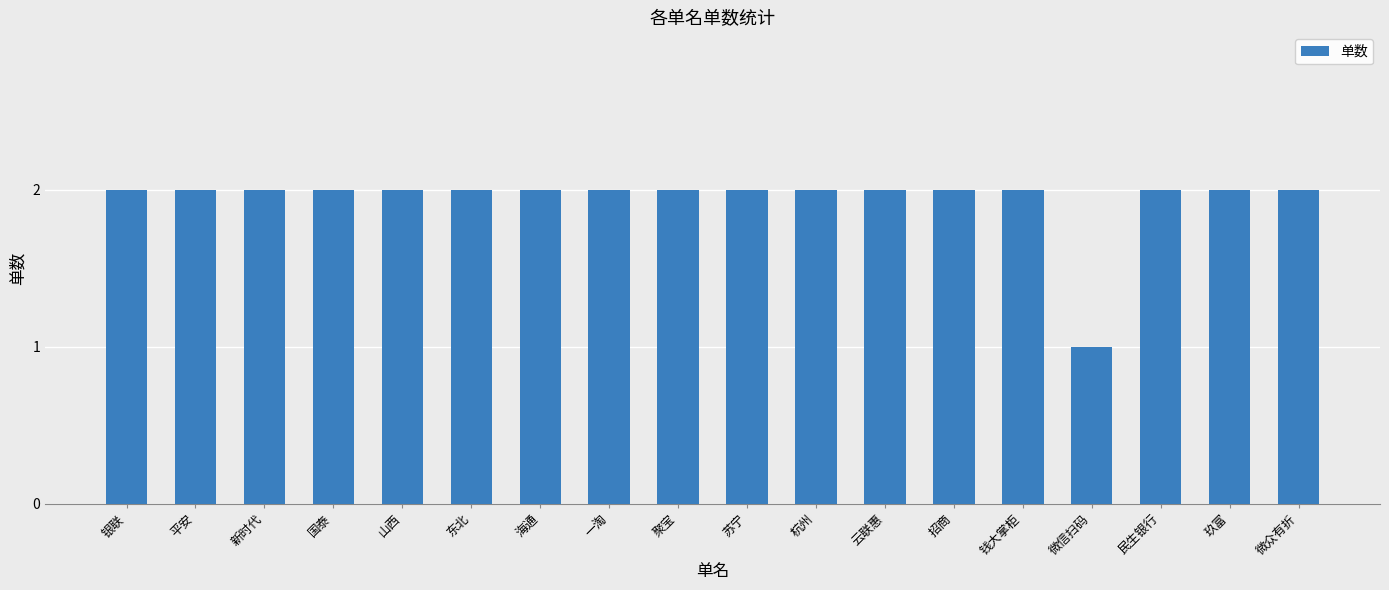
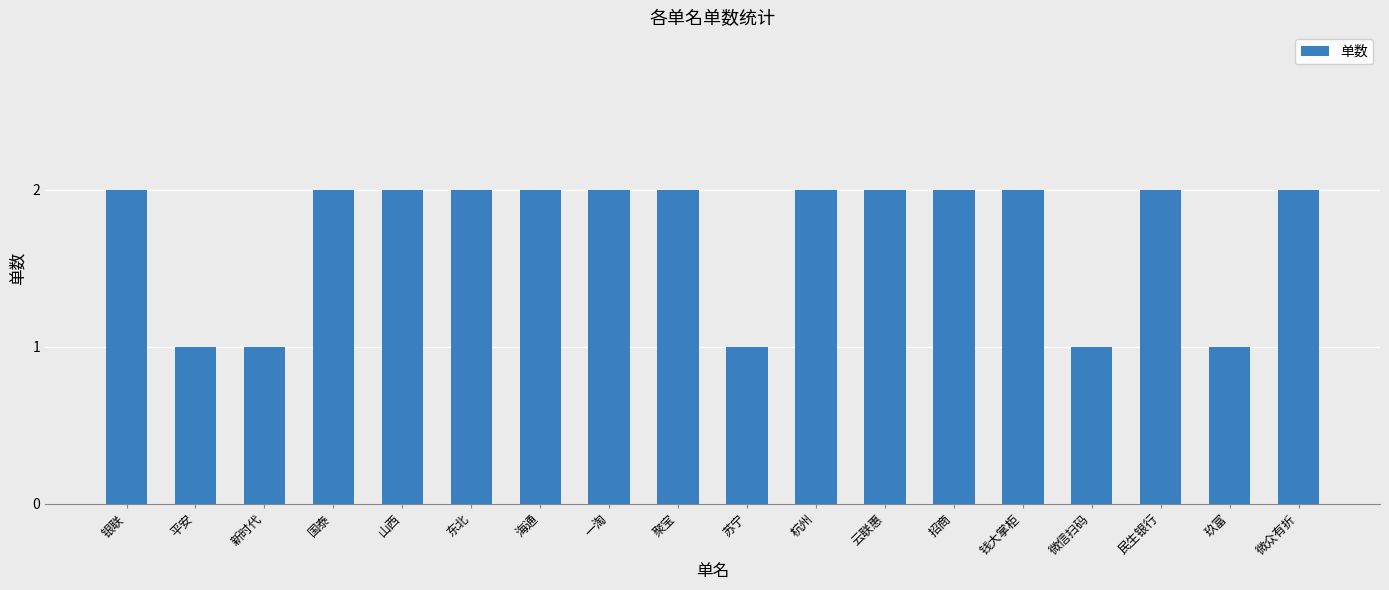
  {
    "银联": 2,
-   "平安": 2,
-   "新时代": 2,
+   "平安": 1,
+   "新时代": 1,
    "国泰": 2,
    "山西": 2,
    "东北": 2,
    "海通": 2,
    "一淘": 2,
    "聚宝": 2,
-   "苏宁": 2,
+   "苏宁": 1,
    "杭州": 2,
    "云联惠": 2,
    "招商": 2,
    "钱大掌柜": 2,
    "微信扫码": 1,
    "民生银行": 2,
-   "玖富": 2,
+   "玖富": 1,
    "微众有折": 2
  }
